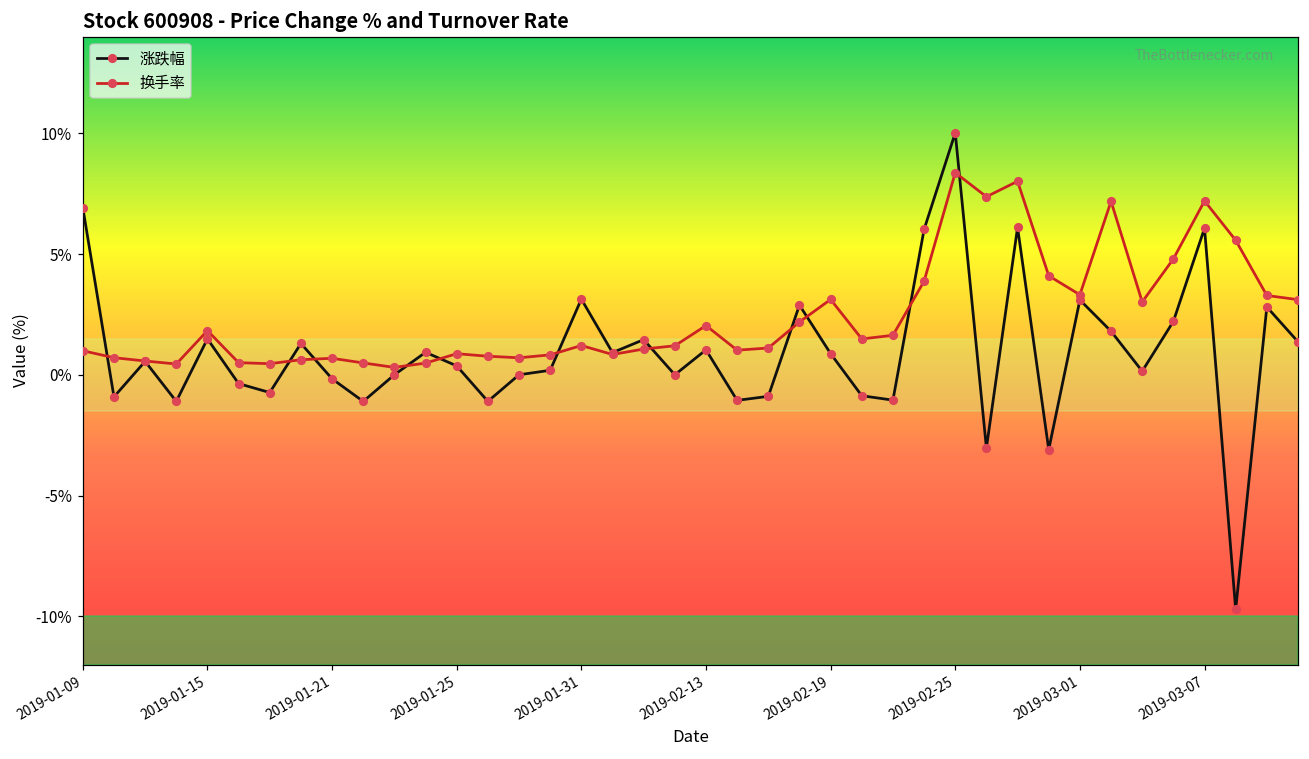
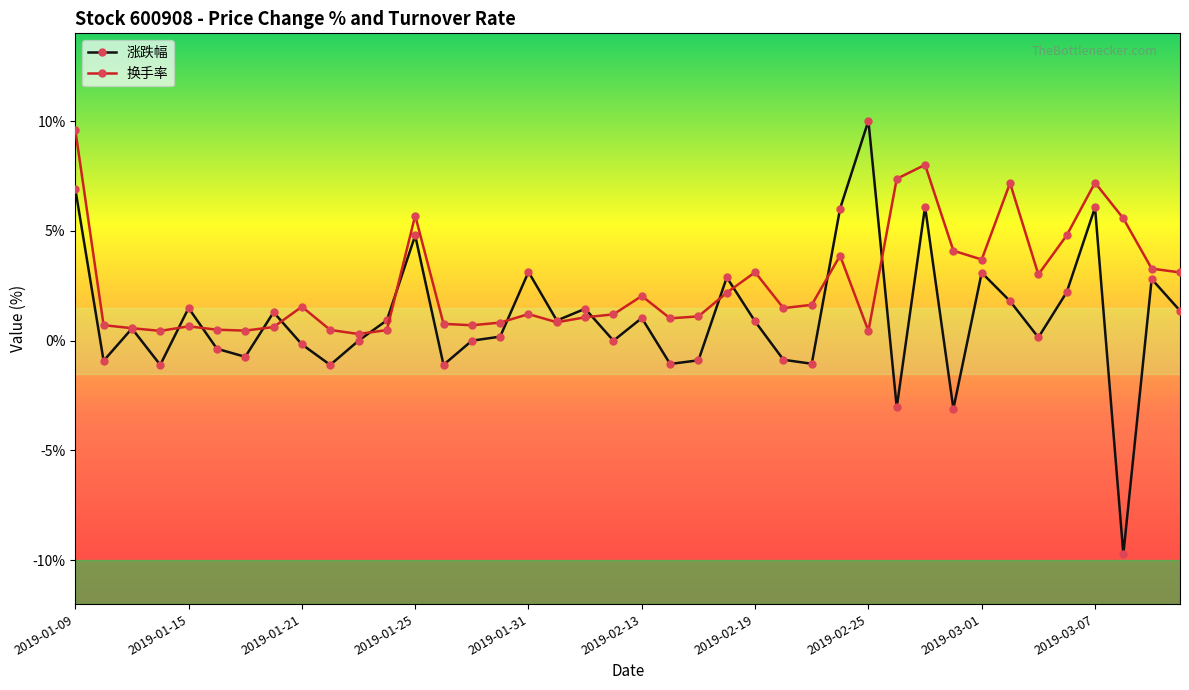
  {
    "涨跌幅": {
      "2019-01-09": "6.9%",
      "2019-01-15": "1.5%",
      "2019-01-21": "-0.2%",
-     "2019-01-25": "0.4%",
+     "2019-01-25": "4.8%",
      "2019-01-31": "3.1%",
      "2019-02-13": "1.0%",
      "2019-02-19": "0.9%",
      "2019-02-25": "10.0%",
      "2019-03-01": "3.1%",
      "2019-03-07": "6.1%"
    },
    "换手率": {
-     "2019-01-09": "1.0%",
-     "2019-01-15": "1.8%",
-     "2019-01-21": "0.7%",
-     "2019-01-25": "0.9%",
+     "2019-01-09": "9.6%",
+     "2019-01-15": "0.7%",
+     "2019-01-21": "1.5%",
+     "2019-01-25": "5.7%",
      "2019-01-31": "1.2%",
      "2019-02-13": "2.0%",
      "2019-02-19": "3.1%",
-     "2019-02-25": "8.4%",
-     "2019-03-01": "3.3%",
+     "2019-02-25": "0.4%",
+     "2019-03-01": "3.7%",
      "2019-03-07": "7.2%"
    }
  }
